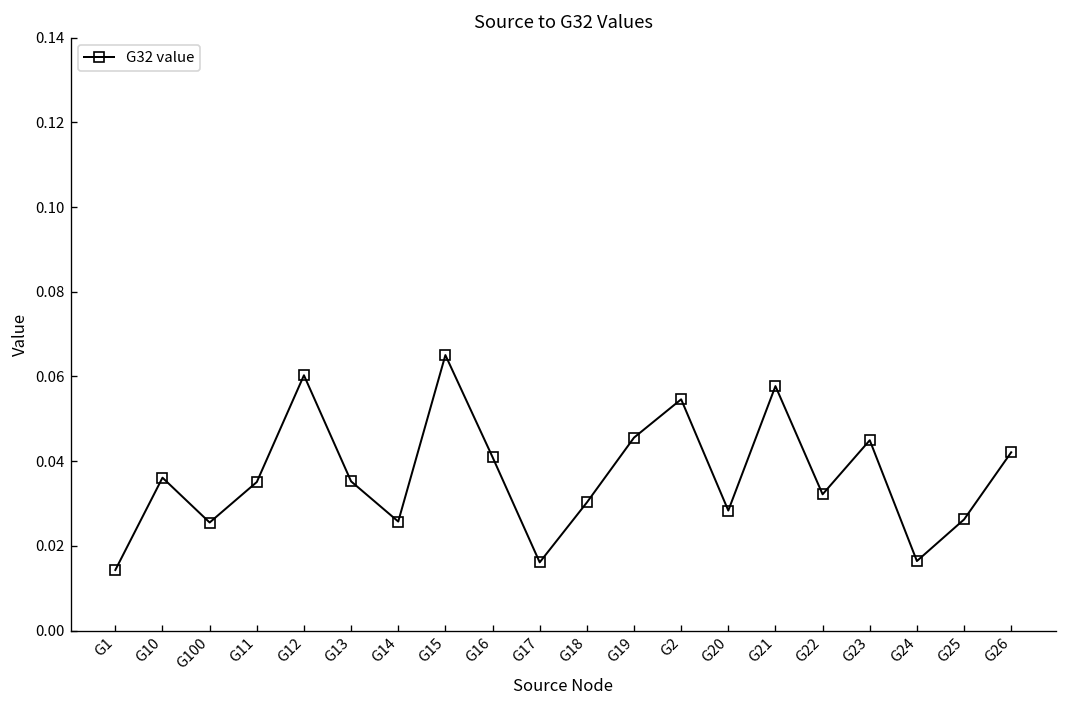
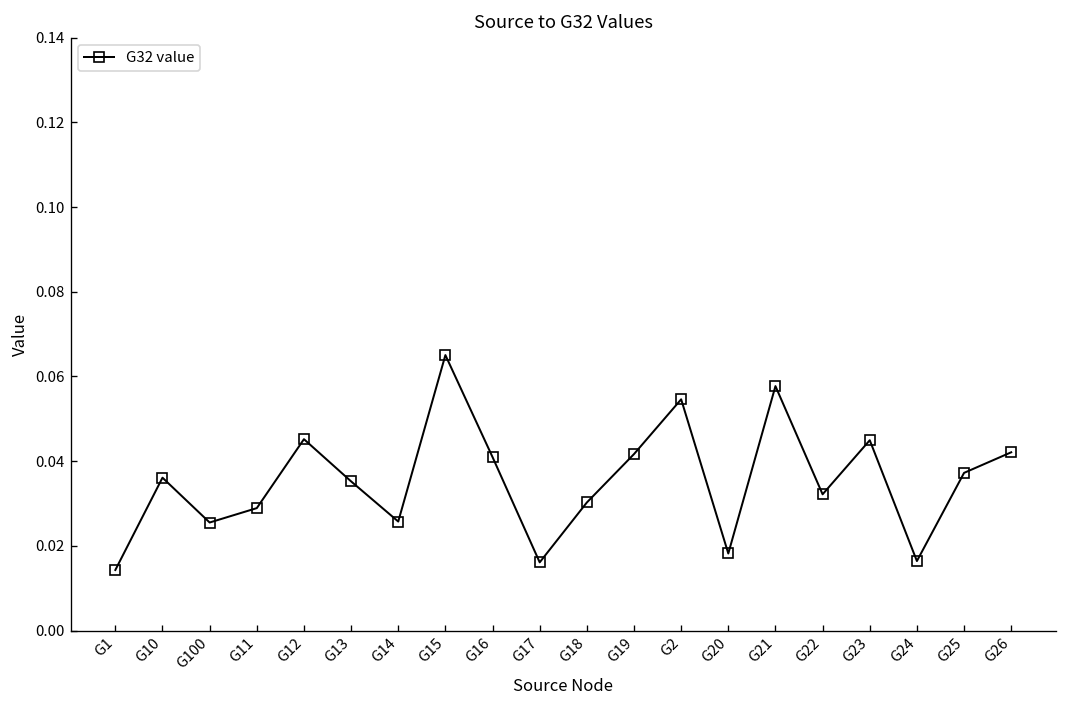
  {
    "G1": 0.014,
    "G10": 0.036,
    "G100": 0.026,
-   "G11": 0.035,
-   "G12": 0.060,
+   "G11": 0.029,
+   "G12": 0.045,
    "G13": 0.035,
    "G14": 0.026,
    "G15": 0.065,
    "G16": 0.041,
    "G17": 0.016,
    "G18": 0.030,
-   "G19": 0.046,
+   "G19": 0.042,
    "G2": 0.055,
-   "G20": 0.028,
+   "G20": 0.018,
    "G21": 0.058,
    "G22": 0.032,
    "G23": 0.045,
    "G24": 0.016,
-   "G25": 0.026,
+   "G25": 0.037,
    "G26": 0.042
  }
